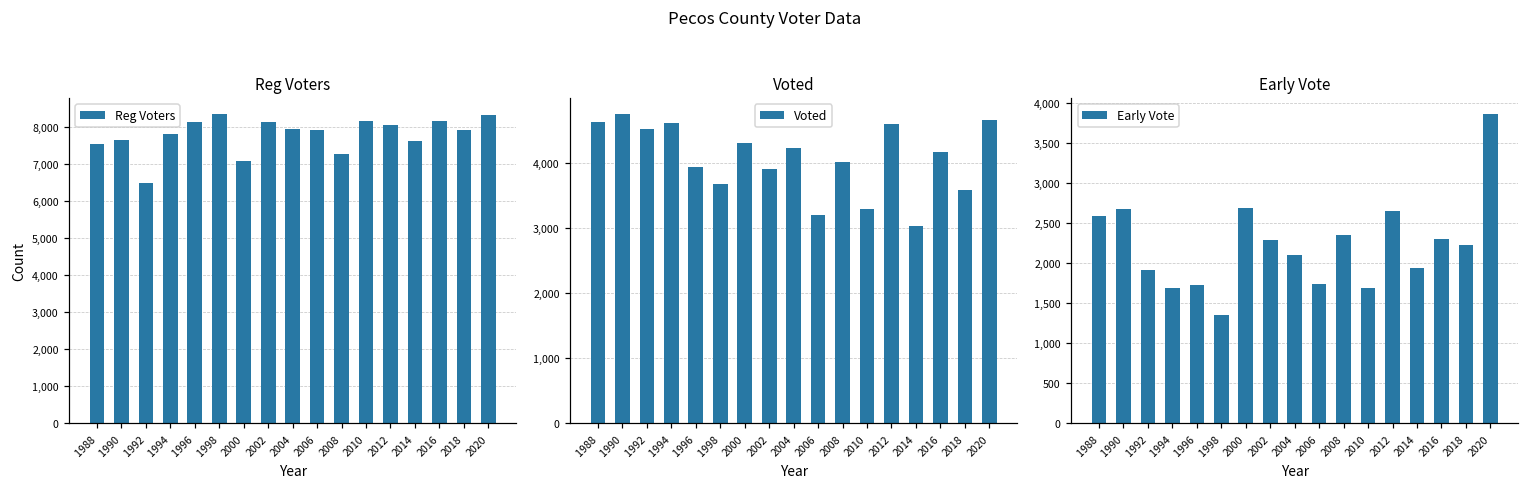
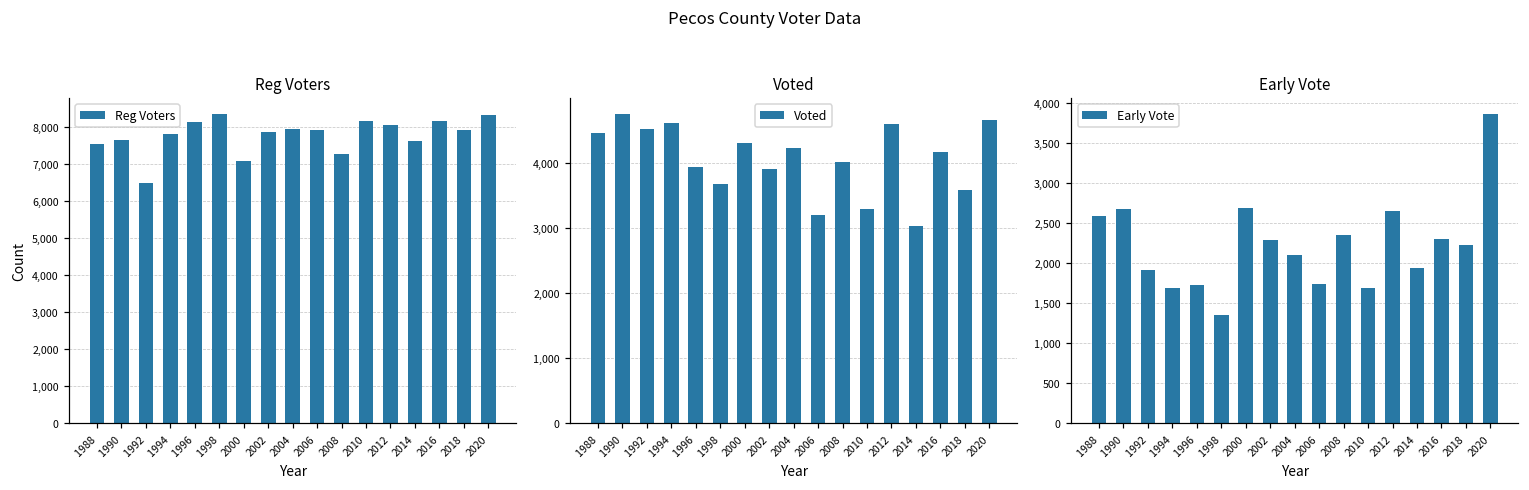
  {
    "Reg Voters": {
      "1988": "7,600",
      "1990": "7,700",
      "1992": "6,500",
      "1994": "7,800",
      "1996": "8,100",
      "1998": "8,400",
      "2000": "7,100",
-     "2002": "8,100",
+     "2002": "7,900",
      "2004": "8,000",
      "2006": "7,900",
      "2008": "7,300",
      "2010": "8,200",
      "2012": "8,100",
      "2014": "7,600",
      "2016": "8,200",
      "2018": "7,900",
      "2020": "8,300"
    },
    "Voted": {
-     "1988": "4,600",
+     "1988": "4,500",
      "1990": "4,800",
      "1992": "4,500",
      "1994": "4,600",
      "1996": "3,900",
      "1998": "3,700",
      "2000": "4,300",
      "2002": "3,900",
      "2004": "4,200",
      "2006": "3,200",
      "2008": "4,000",
      "2010": "3,300",
      "2012": "4,600",
      "2014": "3,000",
      "2016": "4,200",
      "2018": "3,600",
      "2020": "4,700"
    },
    "Early Vote": {
      "1988": "2,600",
      "1990": "2,700",
      "1992": "1,900",
      "1994": "1,700",
      "1996": "1,700",
      "1998": "1,400",
      "2000": "2,700",
      "2002": "2,300",
      "2004": "2,100",
      "2006": "1,700",
      "2008": "2,400",
      "2010": "1,700",
      "2012": "2,700",
      "2014": "1,900",
      "2016": "2,300",
      "2018": "2,200",
      "2020": "3,900"
    }
  }
